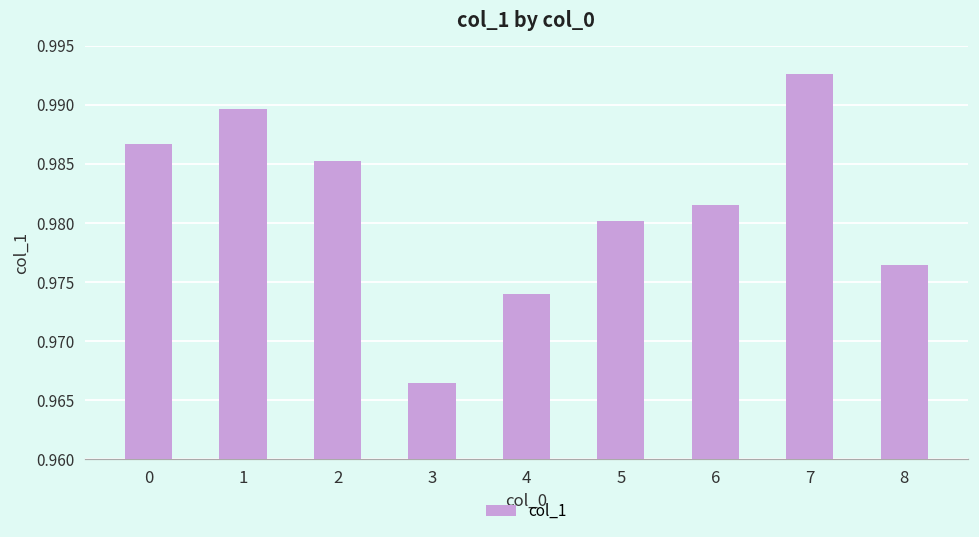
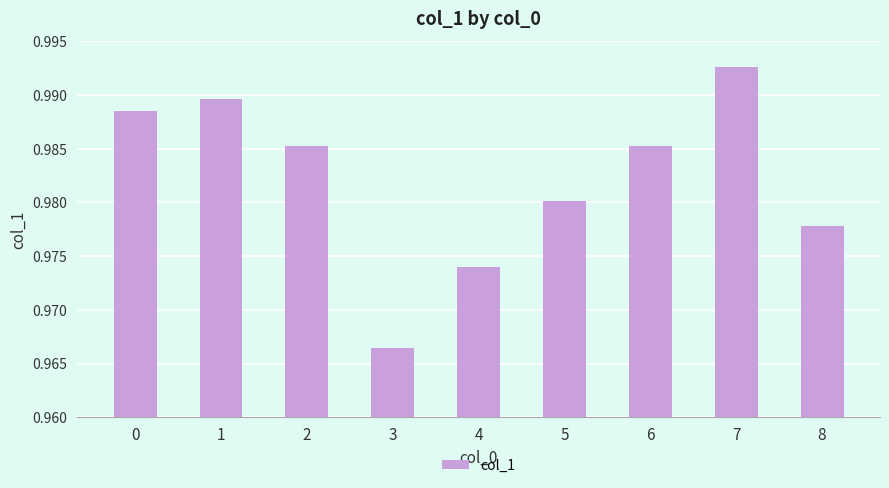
  {
-   "0": 0.9867,
+   "0": 0.9885,
    "1": 0.9896,
    "2": 0.9852,
    "3": 0.9665,
    "4": 0.9740,
    "5": 0.9802,
-   "6": 0.9815,
+   "6": 0.9852,
    "7": 0.9926,
-   "8": 0.9764
+   "8": 0.9778
  }
